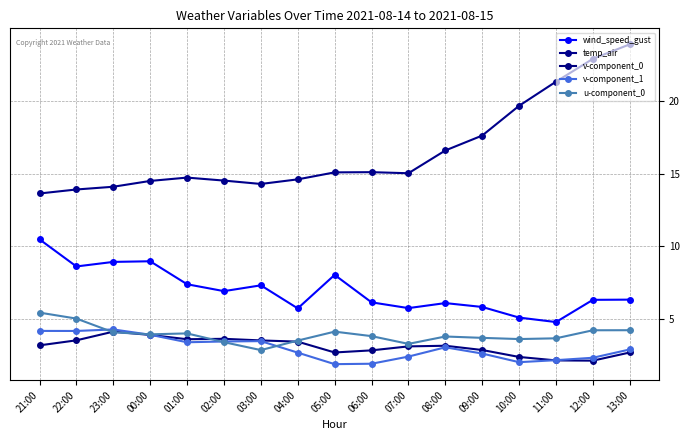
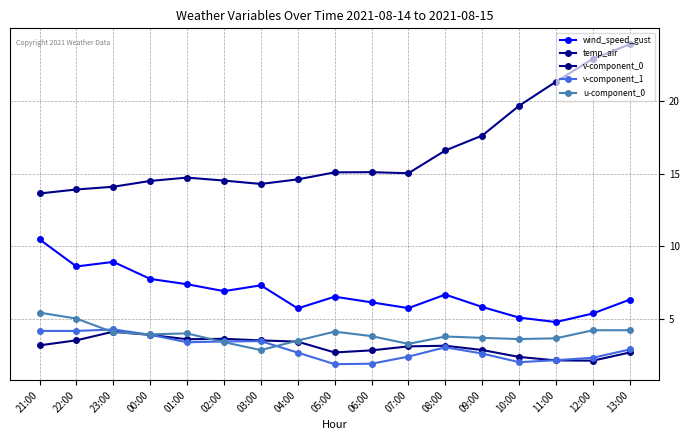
  {
    "wind_speed_gust": {
      "21:00": 10.5,
      "22:00": 8.6,
      "23:00": 8.9,
-     "00:00": 9.0,
+     "00:00": 7.8,
      "01:00": 7.4,
      "02:00": 6.9,
      "03:00": 7.3,
      "04:00": 5.7,
-     "05:00": 8.0,
+     "05:00": 6.6,
      "06:00": 6.2,
      "07:00": 5.8,
-     "08:00": 6.1,
+     "08:00": 6.7,
      "09:00": 5.8,
      "10:00": 5.1,
      "11:00": 4.8,
-     "12:00": 6.3,
+     "12:00": 5.4,
      "13:00": 6.4
    }
  }
